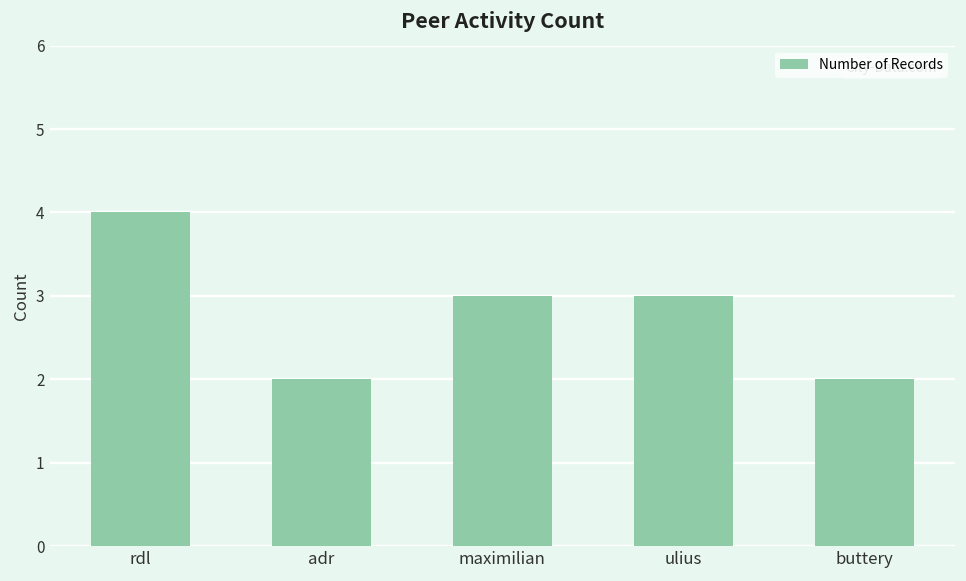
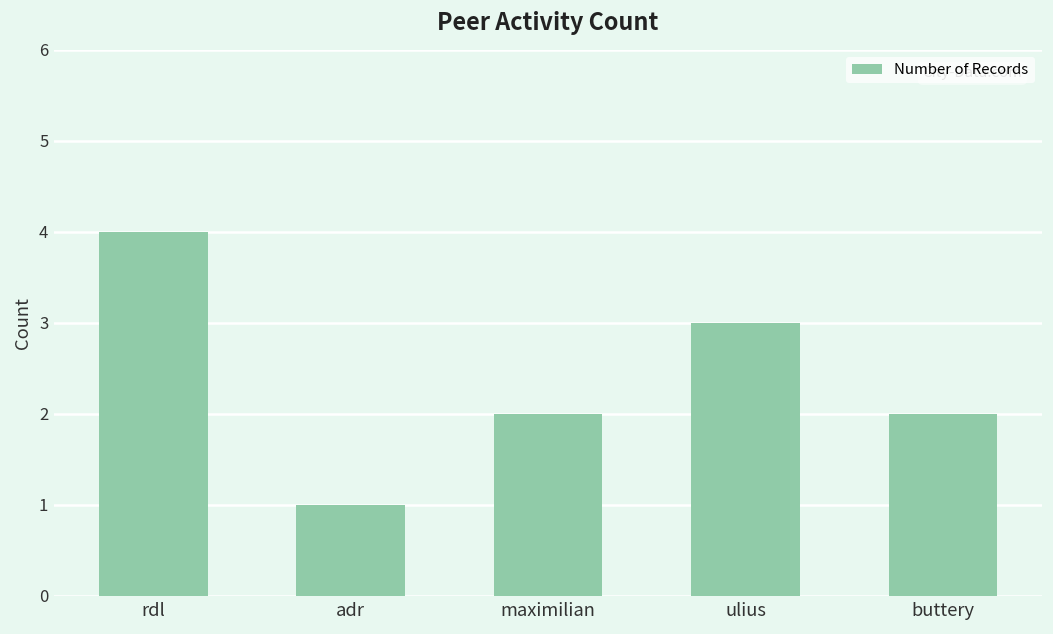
  {
    "rdl": 4,
-   "adr": 2,
-   "maximilian": 3,
+   "adr": 1,
+   "maximilian": 2,
    "ulius": 3,
    "buttery": 2
  }
